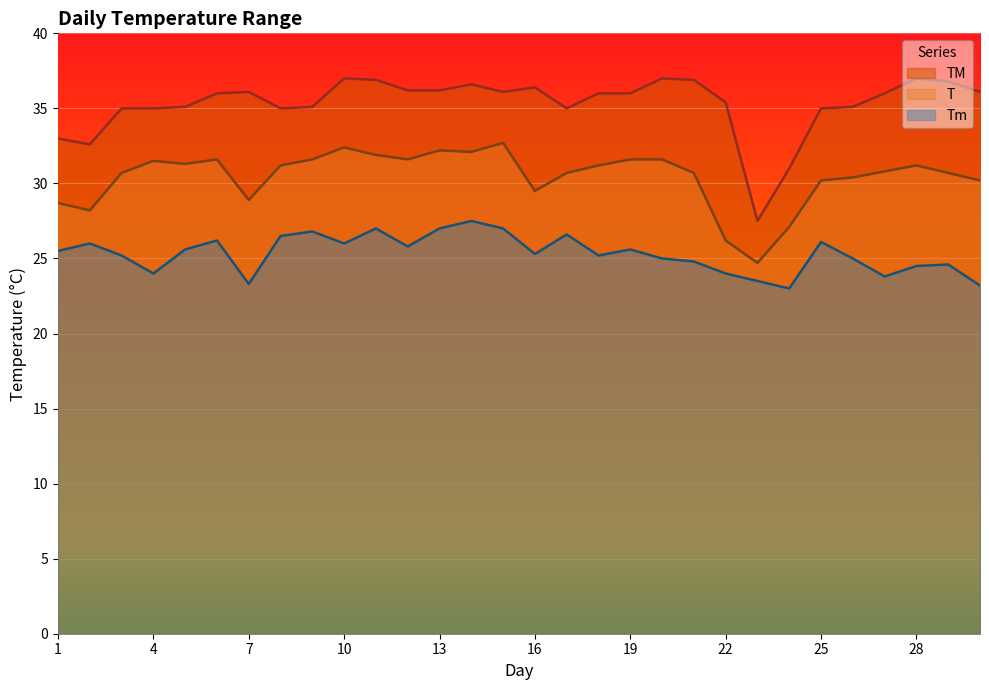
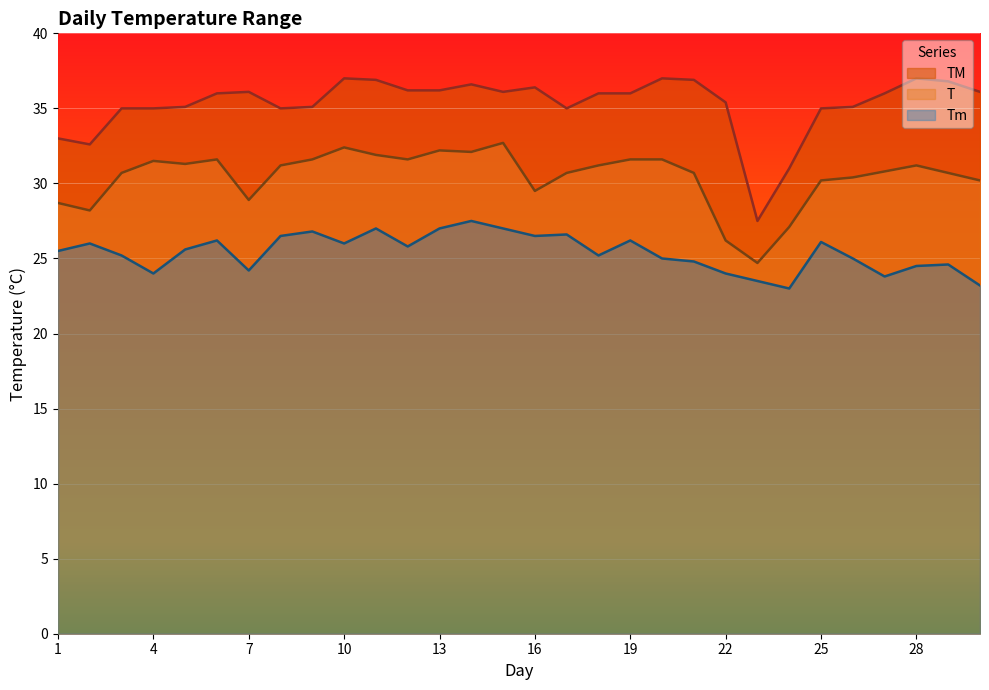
  {
    "Tm": {
      "1": 25.5,
      "4": 24.0,
-     "7": 23.3,
+     "7": 24.2,
      "10": 26.0,
      "13": 27.0,
-     "16": 25.3,
-     "19": 25.6,
+     "16": 26.5,
+     "19": 26.2,
      "22": 24.0,
      "25": 26.1,
      "28": 24.5
    }
  }
